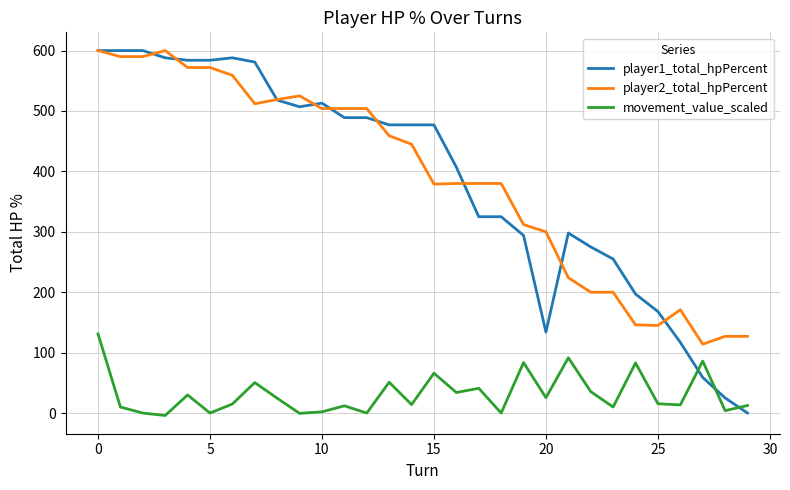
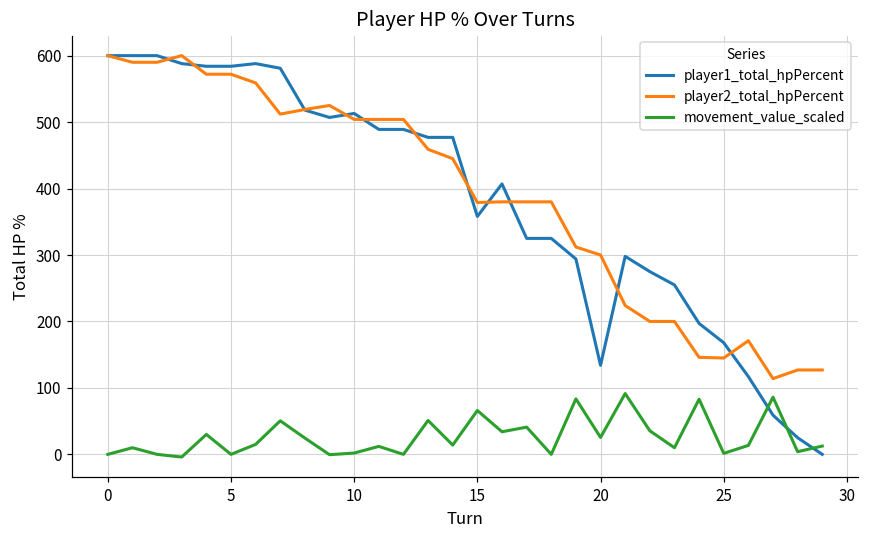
  {
    "player1_total_hpPercent": {
      "5": 580,
      "10": 510,
-     "15": 480,
+     "15": 360,
      "20": 130,
      "25": 170
    },
    "player2_total_hpPercent": {
      "5": 570,
      "10": 500,
      "15": 380,
      "20": 300,
      "25": 150
    },
    "movement_value_scaled": {
-     "0": 130,
+     "0": 0,
      "5": 0,
      "10": 0,
      "15": 70,
      "20": 30,
-     "25": 20
+     "25": 0
    }
  }
